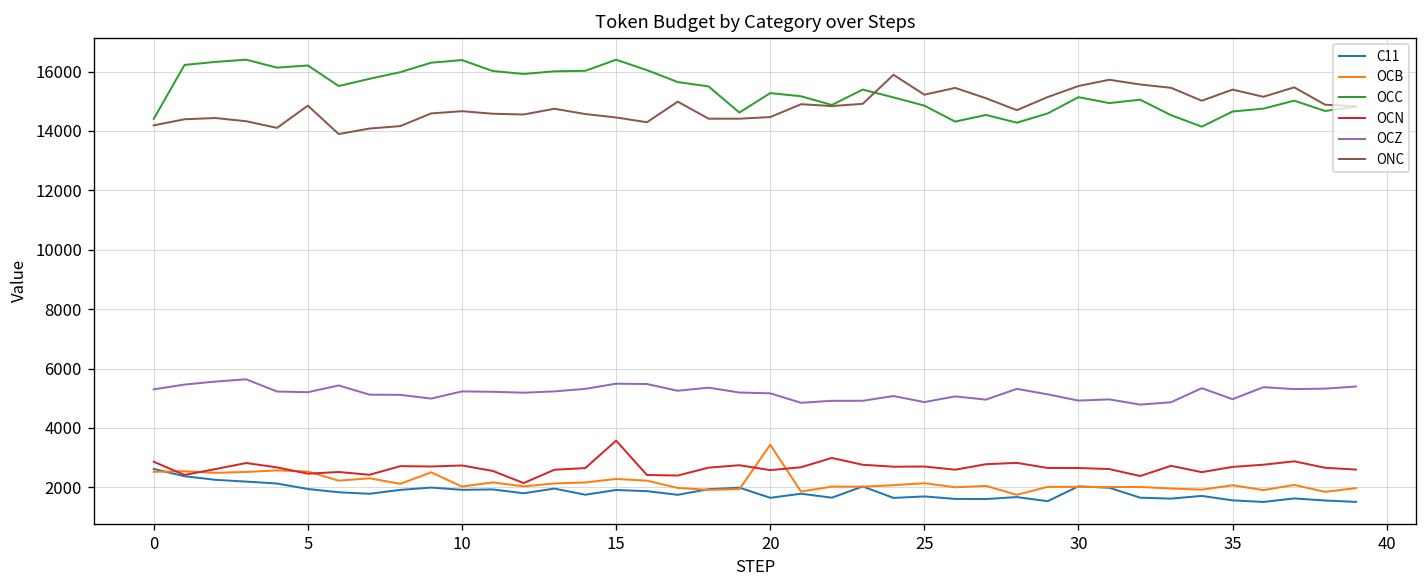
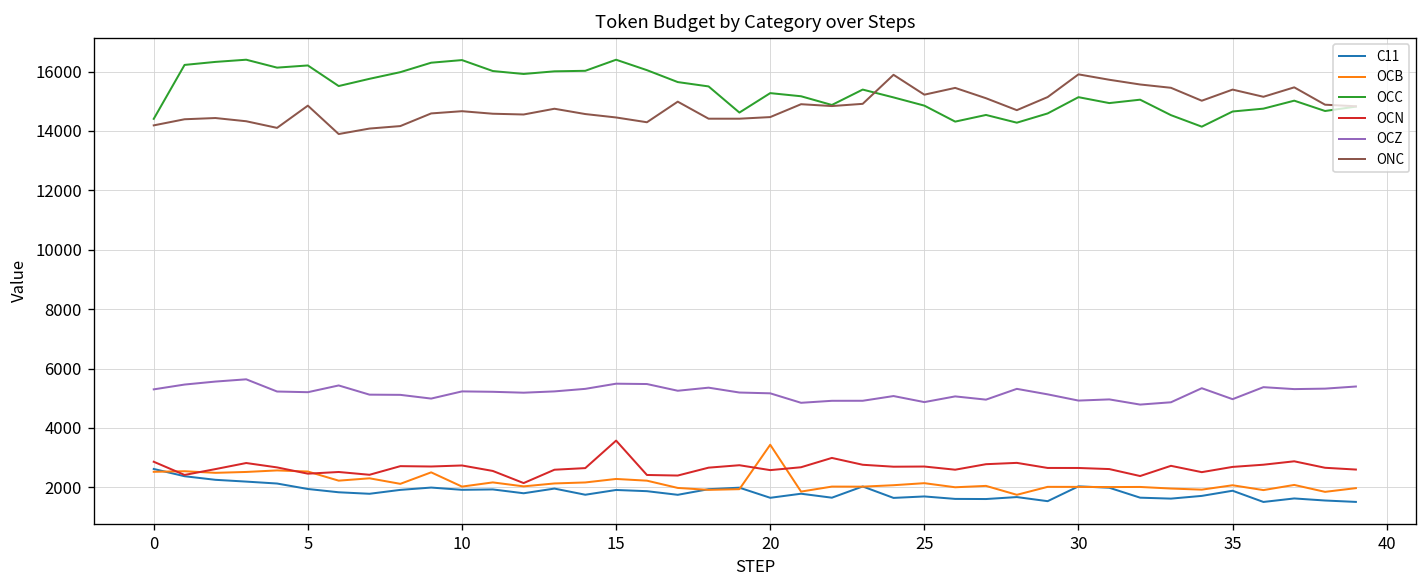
  {
    "C11": {
      "5": 1900,
      "10": 1900,
      "15": 1900,
      "20": 1600,
      "25": 1700,
-     "35": 1600
+     "35": 1900
    },
    "OCB": {
      "10": 2000,
      "15": 2300,
      "20": 3400,
      "25": 2100,
      "35": 2100
    },
    "OCC": {
      "0": 14400,
      "5": 16200,
      "10": 16400,
      "15": 16400,
      "20": 15300,
      "25": 14900,
      "30": 15100,
      "35": 14700
    },
    "OCN": {
      "0": 2900,
      "10": 2700,
      "15": 3600,
      "20": 2600,
      "25": 2700,
      "30": 2700,
      "35": 2700
    },
    "OCZ": {
      "0": 5300,
      "5": 5200,
      "10": 5200,
      "15": 5500,
      "20": 5200,
      "25": 4900,
      "30": 4900,
      "35": 5000
    },
    "ONC": {
      "0": 14200,
      "5": 14900,
      "10": 14700,
      "15": 14500,
      "20": 14500,
      "25": 15200,
-     "30": 15500,
+     "30": 15900,
      "35": 15400
    }
  }
